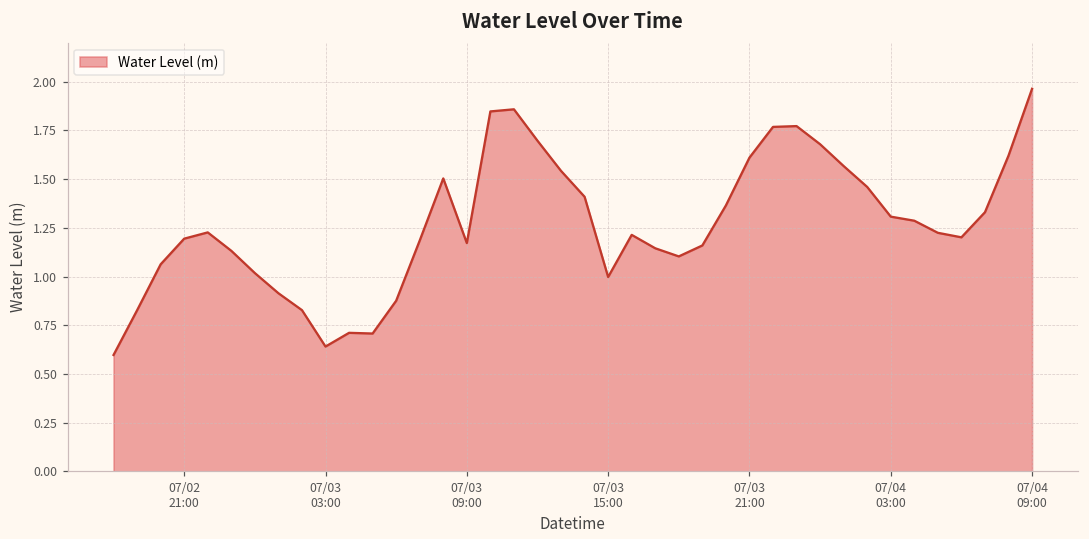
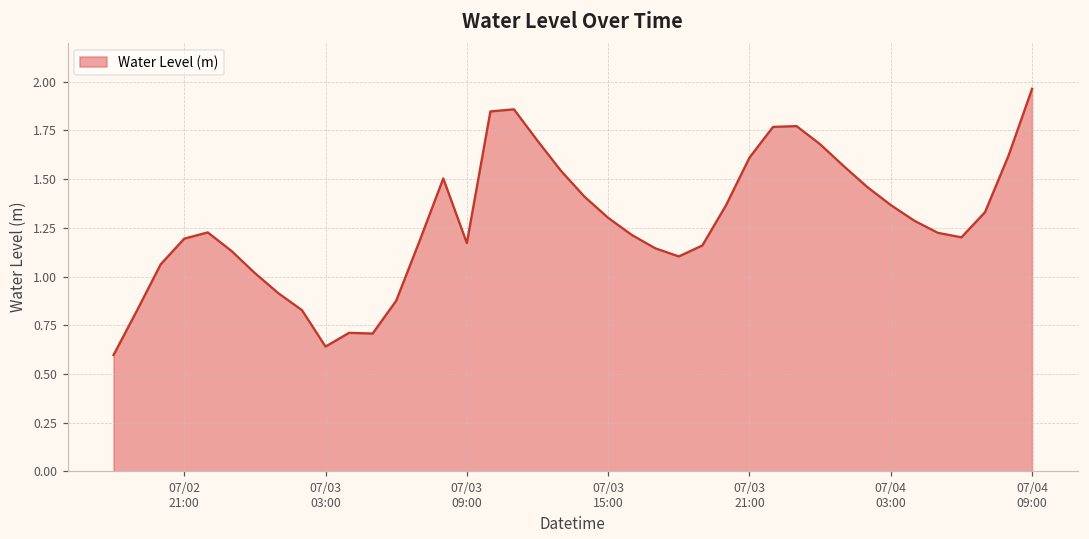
  {
    "07/02 21:00": 1.19,
    "07/03 03:00": 0.64,
    "07/03 09:00": 1.17,
-   "07/03 15:00": 1.00,
+   "07/03 15:00": 1.30,
    "07/03 21:00": 1.61,
-   "07/04 03:00": 1.31,
+   "07/04 03:00": 1.37,
    "07/04 09:00": 1.96
  }
